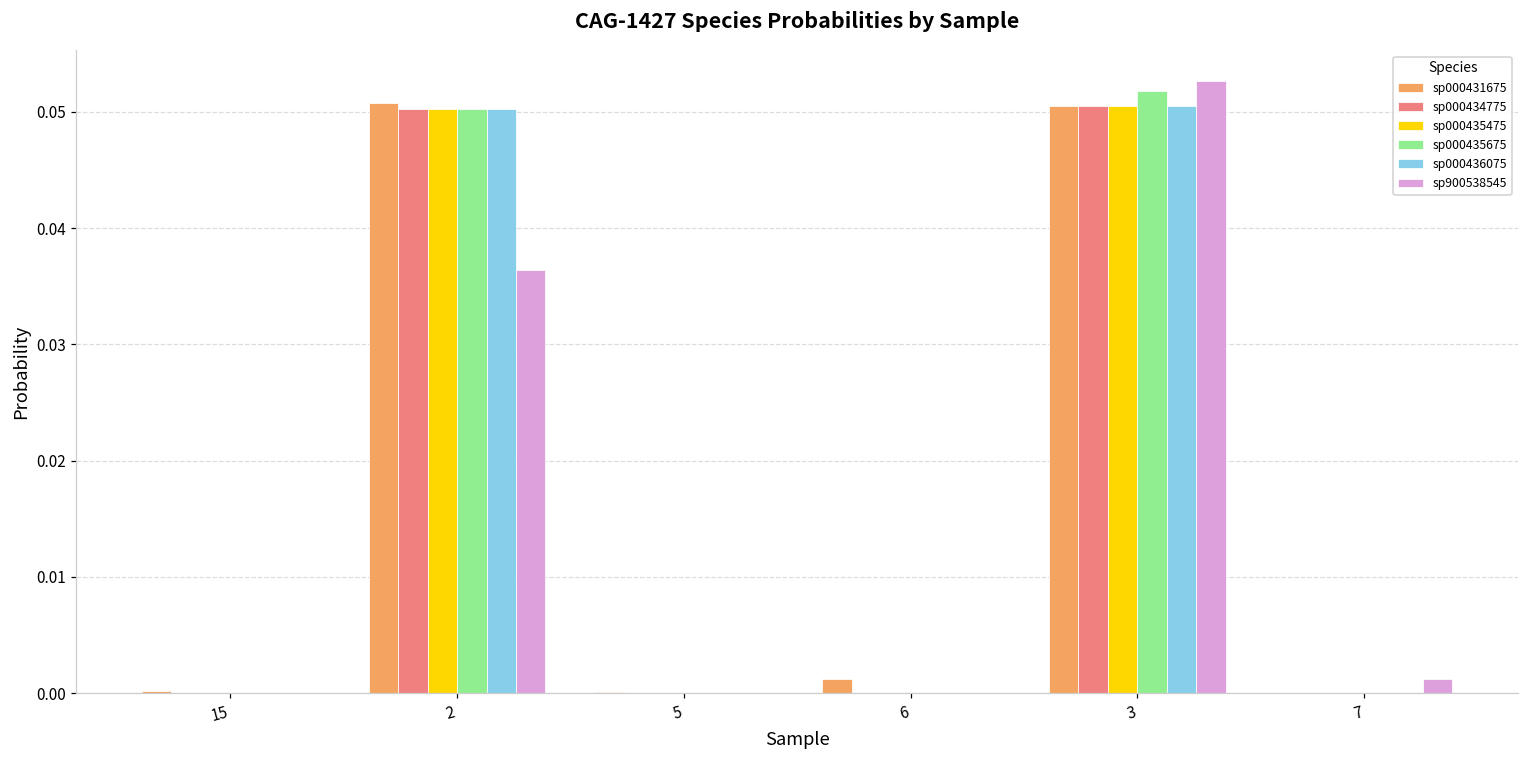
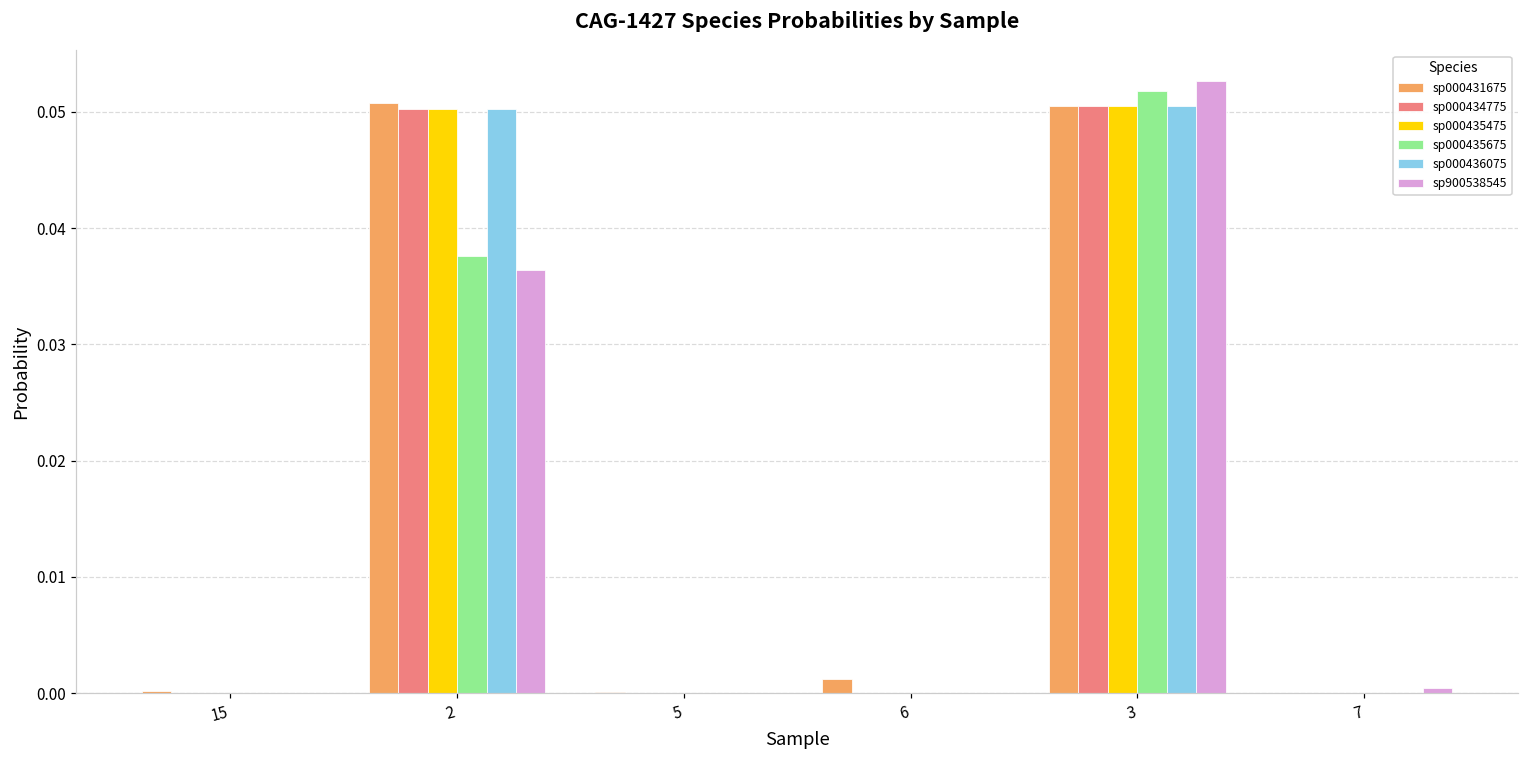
  {
    "sp000435475": {
      "2": 0.0503,
      "3": 0.0505
    },
    "sp000435675": {
-     "2": 0.0503,
+     "2": 0.0376,
      "3": 0.0518
    },
    "sp000436075": {
      "2": 0.0503,
      "3": 0.0505
    },
    "sp900538545": {
      "2": 0.0364,
      "3": 0.0527,
-     "7": 0.0012
+     "7": 0.0005
    }
  }
